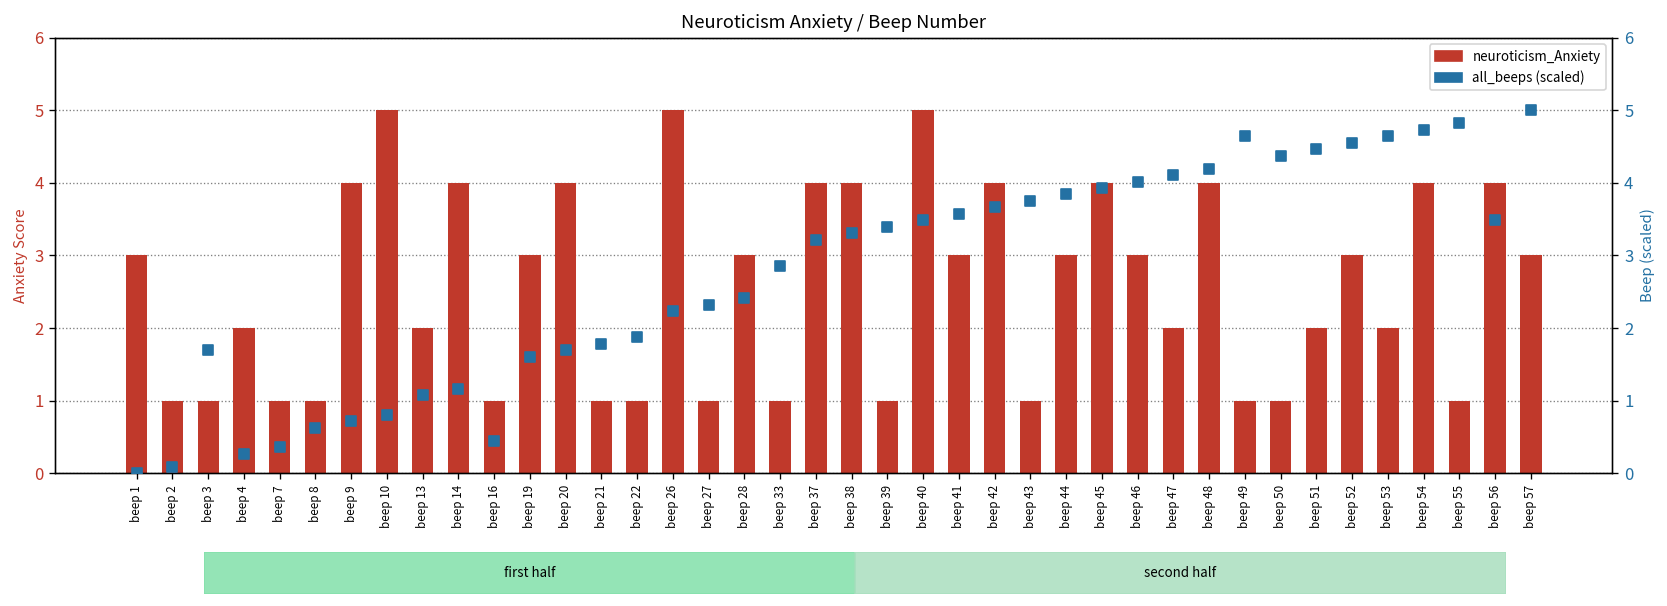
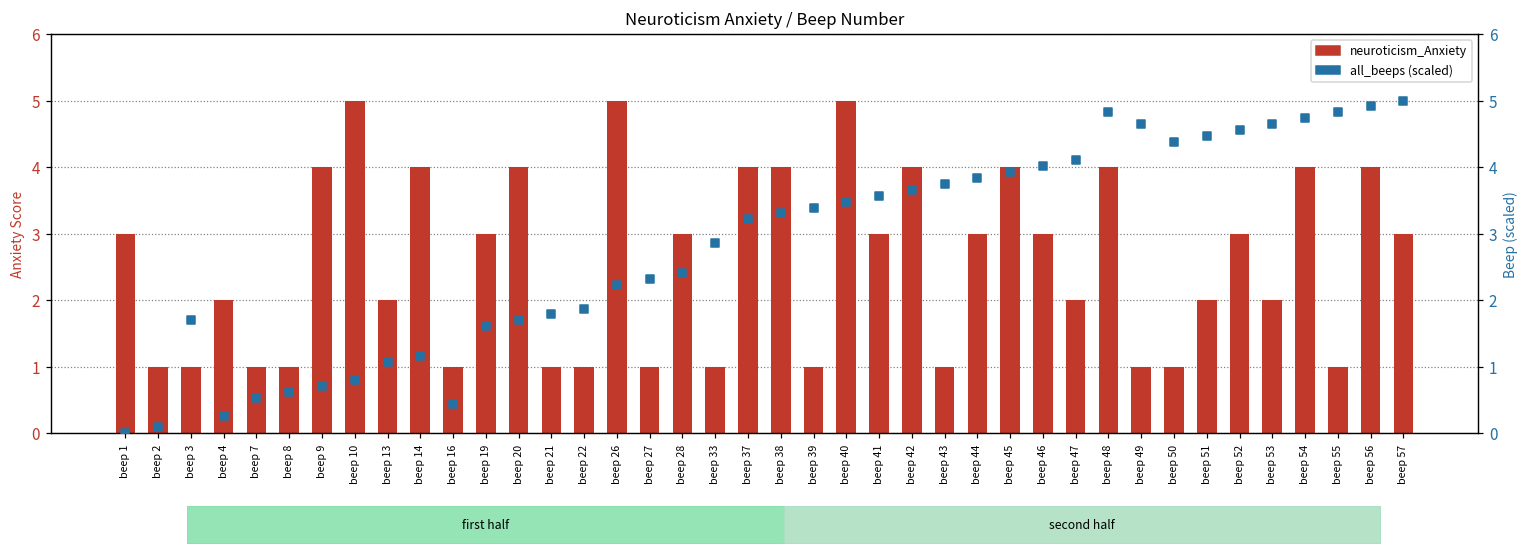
  {
    "neuroticism_Anxiety": {
      "beep 1": 3.0,
      "beep 2": 1.0,
      "beep 3": 1.0,
      "beep 4": 2.0,
      "beep 7": 1.0,
      "beep 8": 1.0,
      "beep 9": 4.0,
      "beep 10": 5.0,
      "beep 13": 2.0,
      "beep 14": 4.0,
      "beep 16": 1.0,
      "beep 19": 3.0,
      "beep 20": 4.0,
      "beep 21": 1.0,
      "beep 22": 1.0,
      "beep 26": 5.0,
      "beep 27": 1.0,
      "beep 28": 3.0,
      "beep 33": 1.0,
      "beep 37": 4.0,
      "beep 38": 4.0,
      "beep 39": 1.0,
      "beep 40": 5.0,
      "beep 41": 3.0,
      "beep 42": 4.0,
      "beep 43": 1.0,
      "beep 44": 3.0,
      "beep 45": 4.0,
      "beep 46": 3.0,
      "beep 47": 2.0,
      "beep 48": 4.0,
      "beep 49": 1.0,
      "beep 50": 1.0,
      "beep 51": 2.0,
      "beep 52": 3.0,
      "beep 53": 2.0,
      "beep 54": 4.0,
      "beep 55": 1.0,
      "beep 56": 4.0,
      "beep 57": 3.0
    },
    "all_beeps (scaled)": {
-     "beep 7": 0.4,
-     "beep 48": 4.2,
-     "beep 56": 3.5
+     "beep 7": 0.5,
+     "beep 48": 4.8,
+     "beep 56": 4.9
    }
  }
